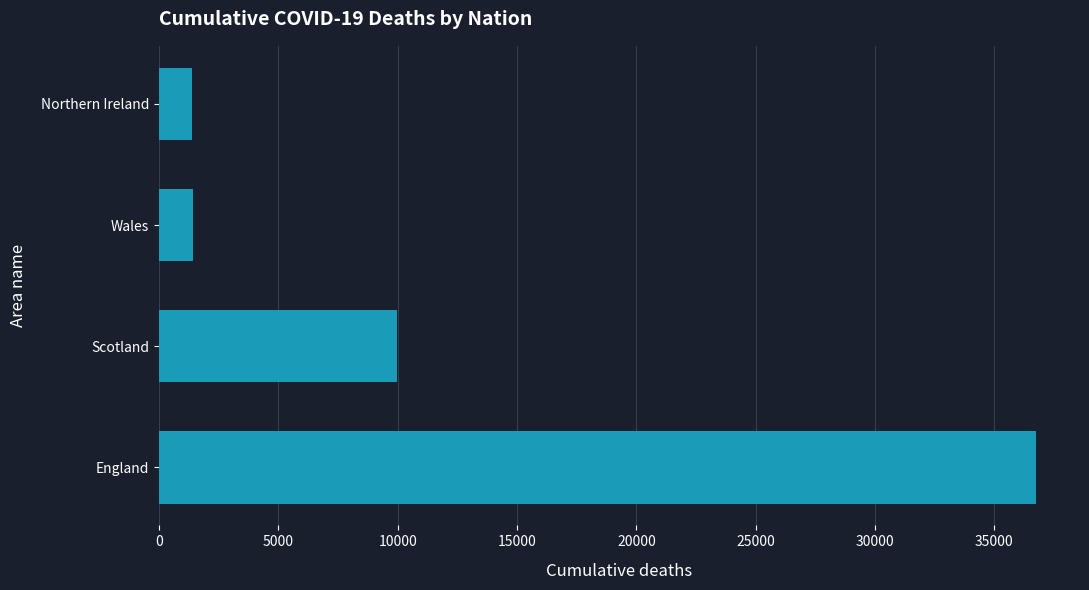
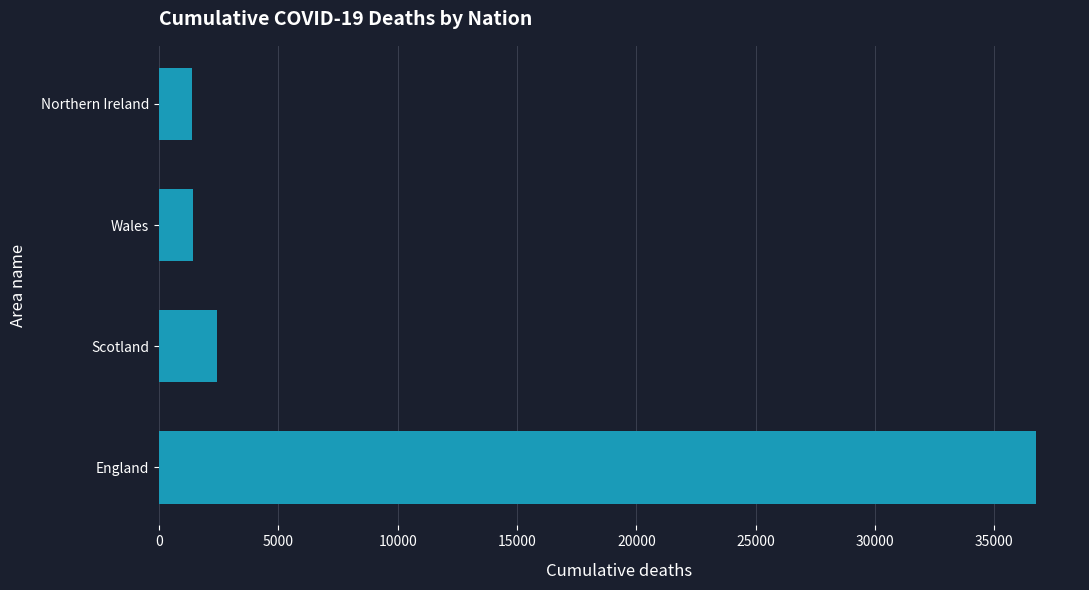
  {
    "Northern Ireland": 1400,
    "Wales": 1400,
-   "Scotland": 10000,
+   "Scotland": 2400,
    "England": 36800
  }
